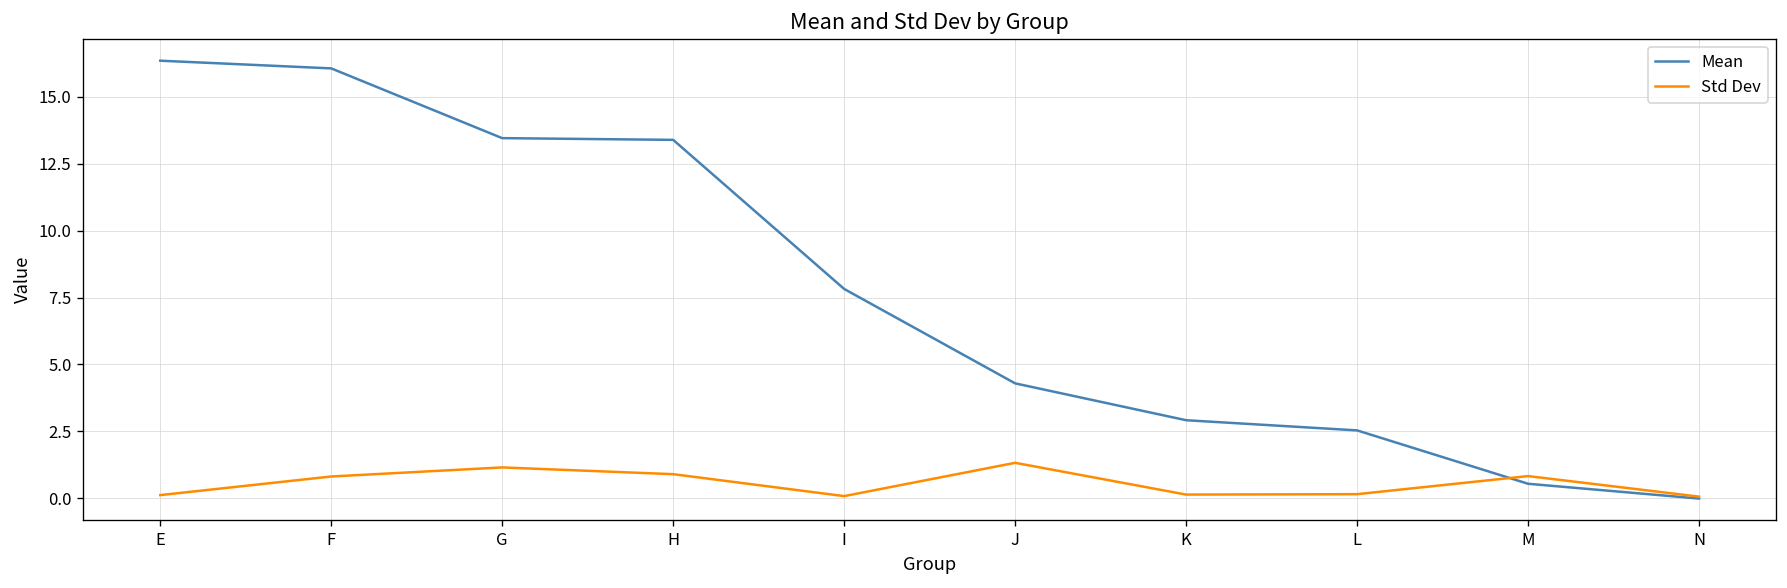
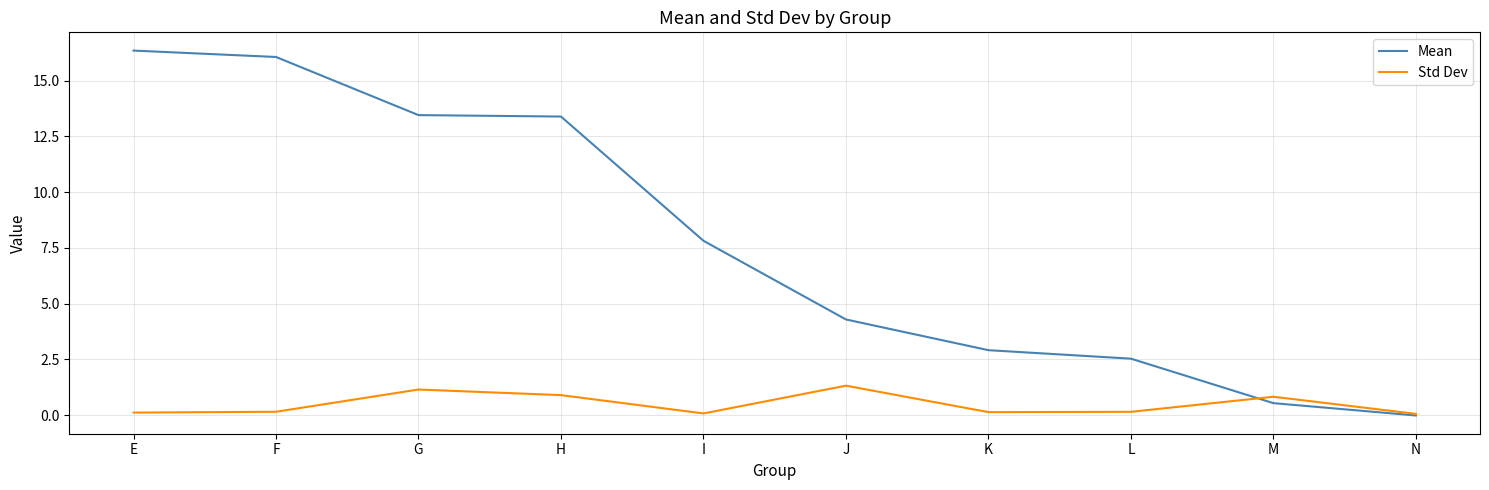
  {
    "Mean": {
      "E": 16.4,
      "F": 16.1,
      "G": 13.5,
      "H": 13.4,
      "I": 7.8,
      "J": 4.3,
      "K": 2.9,
      "L": 2.5,
      "M": 0.5
    },
    "Std Dev": {
      "E": 0.1,
-     "F": 0.8,
+     "F": 0.2,
      "G": 1.2,
      "H": 0.9,
      "I": 0.1,
      "J": 1.3,
      "K": 0.1,
      "L": 0.2,
      "M": 0.8
    }
  }
